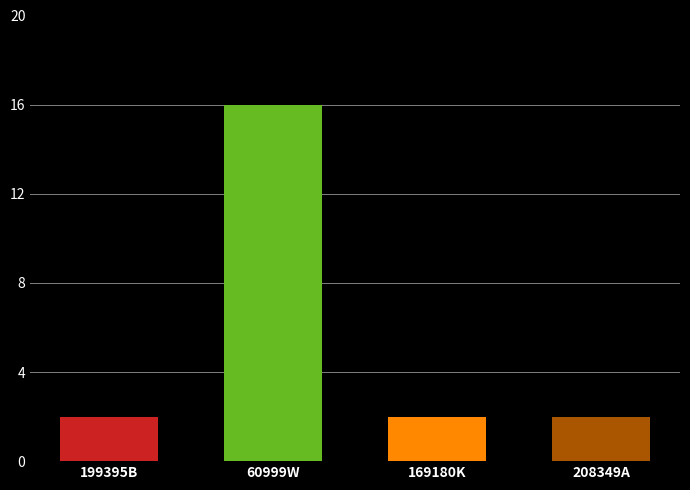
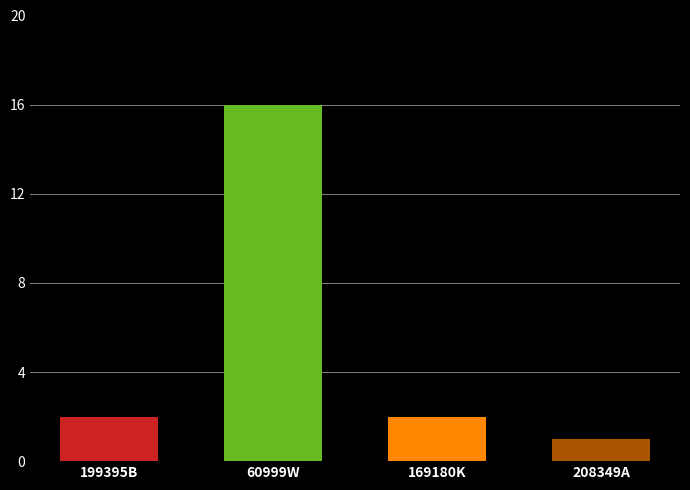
  {
    "199395B": 2,
    "60999W": 16,
    "169180K": 2,
-   "208349A": 2
+   "208349A": 1
  }
